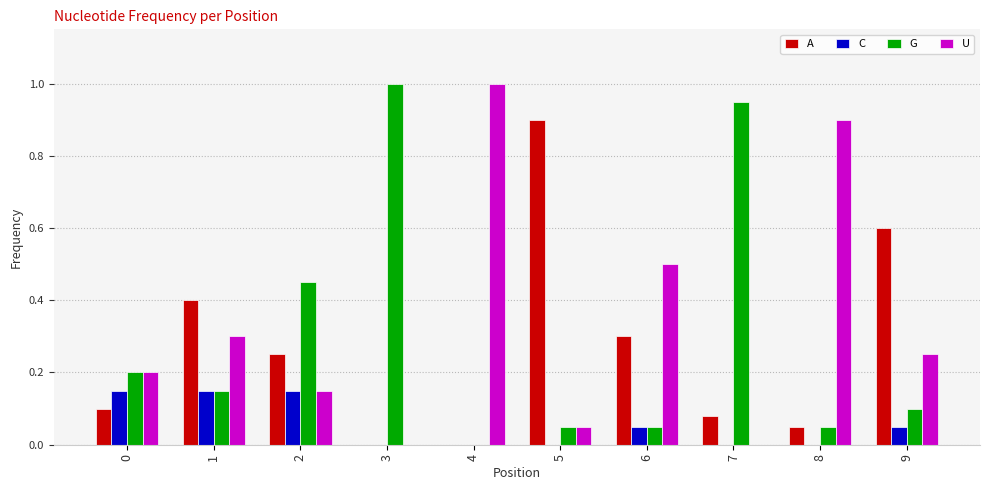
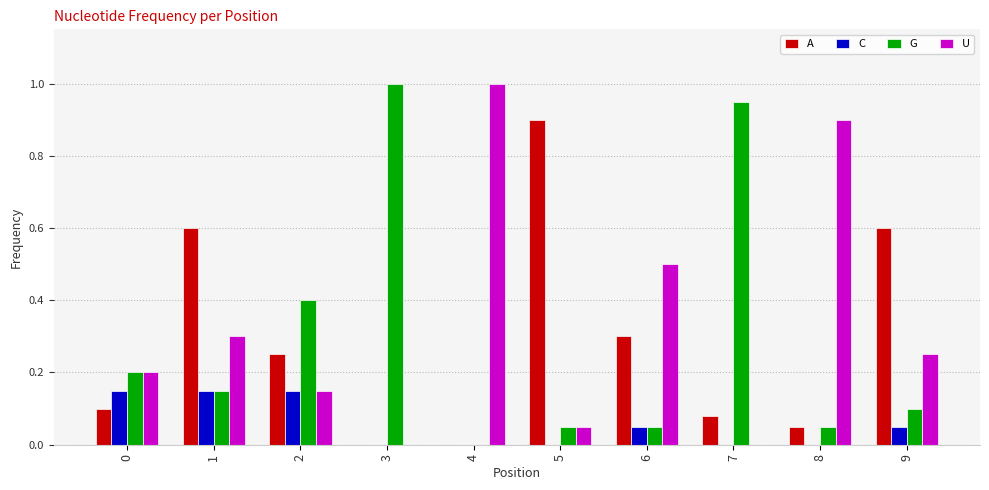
  {
    "A": {
      "0": 0.1,
-     "1": 0.4,
+     "1": 0.6,
      "2": 0.25,
      "3": 0.0,
      "4": 0.0,
      "5": 0.9,
      "6": 0.3,
      "7": 0.08,
      "8": 0.05,
      "9": 0.6
    },
    "C": {
      "0": 0.15,
      "1": 0.15,
      "2": 0.15,
      "3": 0.00,
      "4": 0.00,
      "5": 0.00,
      "6": 0.05,
      "7": 0.00,
      "8": 0.00,
      "9": 0.05
    },
    "G": {
      "0": 0.20,
      "1": 0.15,
-     "2": 0.45,
+     "2": 0.40,
      "3": 1.00,
      "4": 0.00,
      "5": 0.05,
      "6": 0.05,
      "7": 0.95,
      "8": 0.05,
      "9": 0.10
    },
    "U": {
      "0": 0.20,
      "1": 0.30,
      "2": 0.15,
      "3": 0.00,
      "4": 1.00,
      "5": 0.05,
      "6": 0.50,
      "7": 0.00,
      "8": 0.90,
      "9": 0.25
    }
  }
